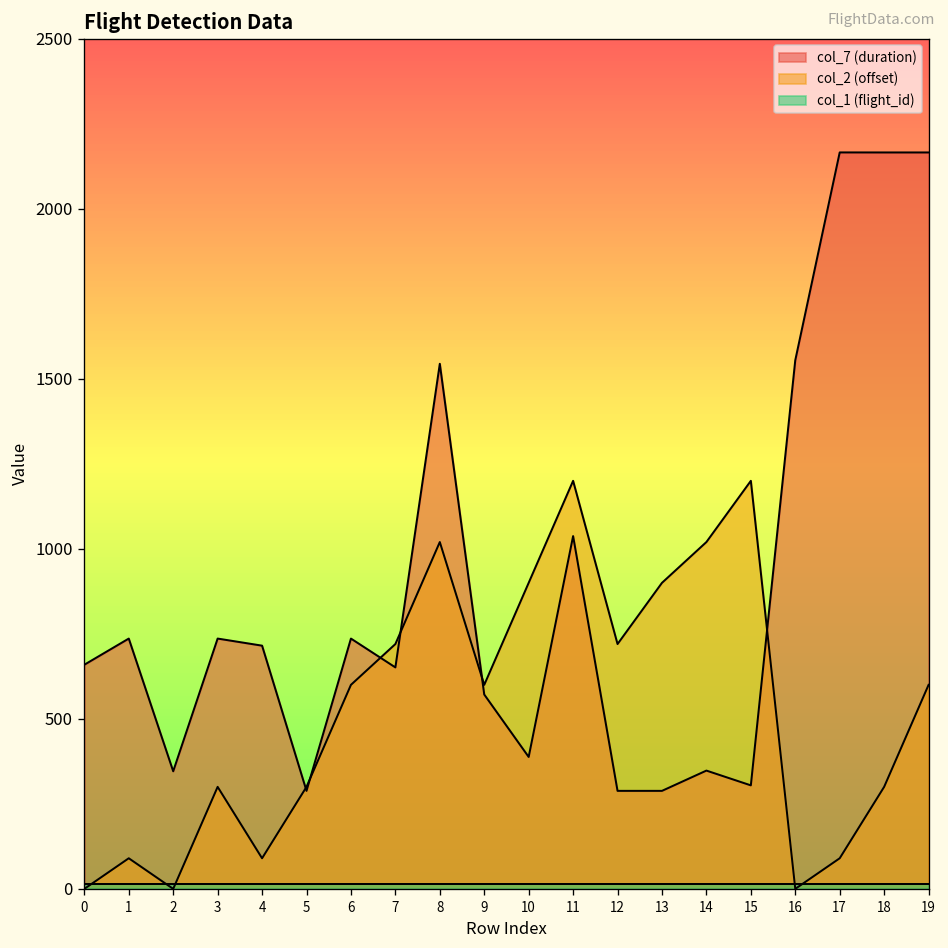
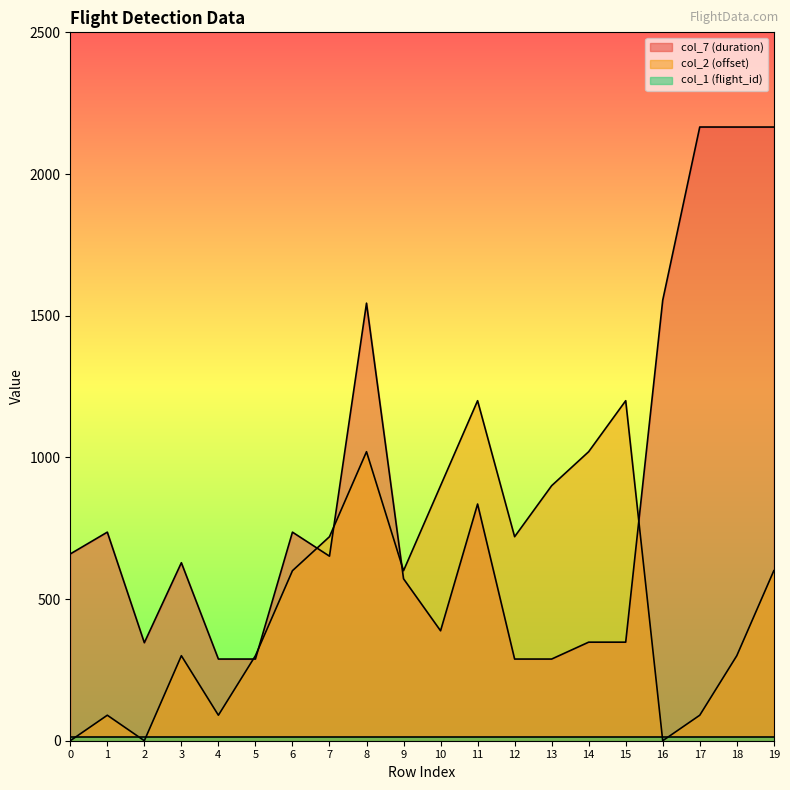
  {
    "col_7 (duration)": {
      "0": 660,
      "1": 740,
      "2": 350,
-     "3": 740,
-     "4": 720,
+     "3": 630,
+     "4": 290,
      "5": 290,
      "6": 740,
      "7": 650,
      "8": 1540,
      "9": 570,
      "10": 390,
-     "11": 1040,
+     "11": 840,
      "12": 290,
      "13": 290,
      "14": 350,
-     "15": 300,
+     "15": 350,
      "16": 1550,
      "17": 2170,
      "18": 2170,
      "19": 2170
    },
    "col_2 (offset)": {
      "0": 0,
      "1": 90,
      "2": 0,
      "3": 300,
      "4": 90,
      "5": 300,
      "6": 600,
      "7": 720,
      "8": 1020,
      "9": 600,
      "10": 900,
      "11": 1200,
      "12": 720,
      "13": 900,
      "14": 1020,
      "15": 1200,
      "16": 0,
      "17": 90,
      "18": 300,
      "19": 600
    },
    "col_1 (flight_id)": {
      "0": 10,
      "1": 10,
      "2": 10,
      "3": 10,
      "4": 10,
      "5": 10,
      "6": 10,
      "7": 10,
      "8": 10,
      "9": 10,
      "10": 10,
      "11": 10,
      "12": 10,
      "13": 10,
      "14": 10,
      "15": 10,
      "16": 10,
      "17": 10,
      "18": 10,
      "19": 10
    }
  }
